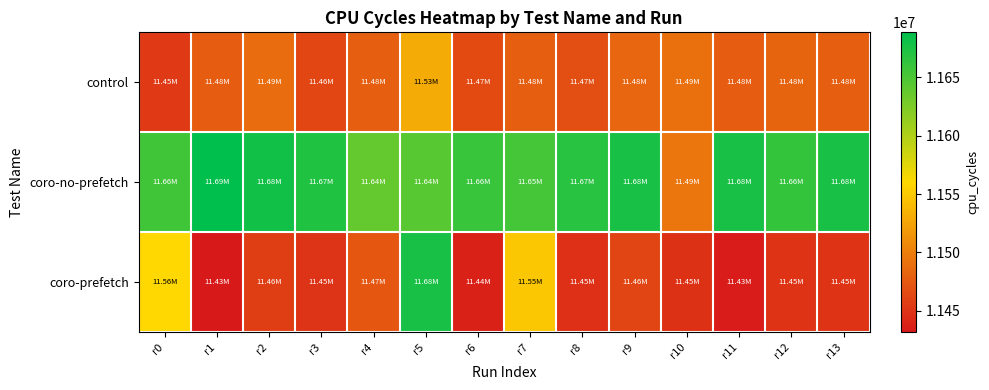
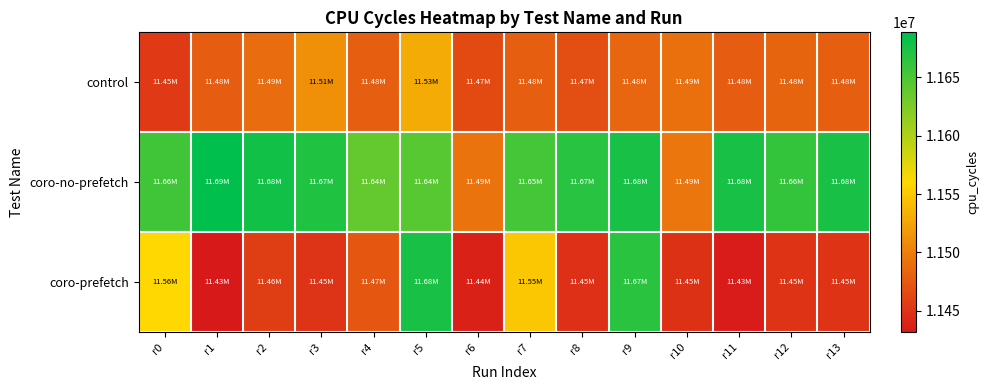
  {
    "control": {
      "r0": "11.45M",
      "r1": "11.48M",
      "r2": "11.49M",
-     "r3": "11.46M",
+     "r3": "11.51M",
      "r4": "11.48M",
      "r5": "11.53M",
      "r6": "11.47M",
      "r7": "11.48M",
      "r8": "11.47M",
      "r9": "11.48M",
      "r10": "11.49M",
      "r11": "11.48M",
      "r12": "11.48M",
      "r13": "11.48M"
    },
    "coro-no-prefetch": {
      "r0": "11.66M",
      "r1": "11.69M",
      "r2": "11.68M",
      "r3": "11.67M",
      "r4": "11.64M",
      "r5": "11.64M",
-     "r6": "11.66M",
+     "r6": "11.49M",
      "r7": "11.65M",
      "r8": "11.67M",
      "r9": "11.68M",
      "r10": "11.49M",
      "r11": "11.68M",
      "r12": "11.66M",
      "r13": "11.68M"
    },
    "coro-prefetch": {
      "r0": "11.56M",
      "r1": "11.43M",
      "r2": "11.46M",
      "r3": "11.45M",
      "r4": "11.47M",
      "r5": "11.68M",
      "r6": "11.44M",
      "r7": "11.55M",
      "r8": "11.45M",
-     "r9": "11.46M",
+     "r9": "11.67M",
      "r10": "11.45M",
      "r11": "11.43M",
      "r12": "11.45M",
      "r13": "11.45M"
    }
  }
